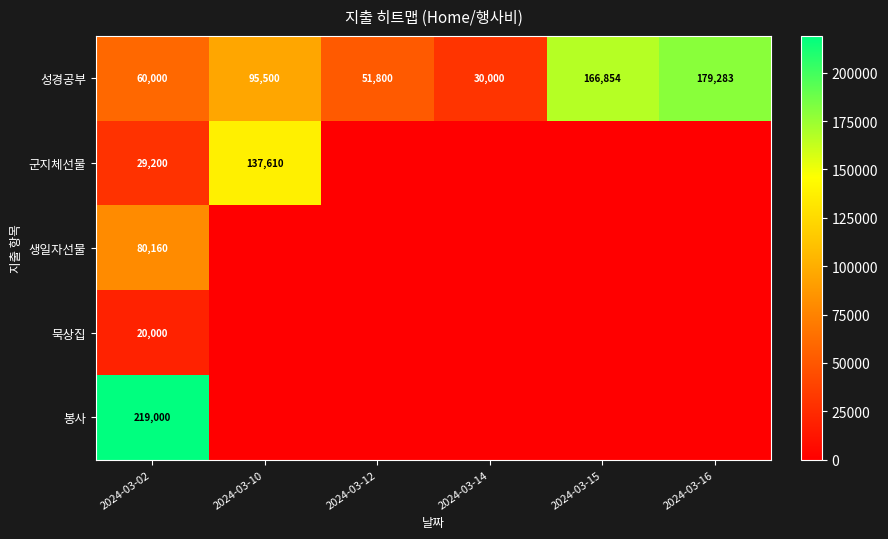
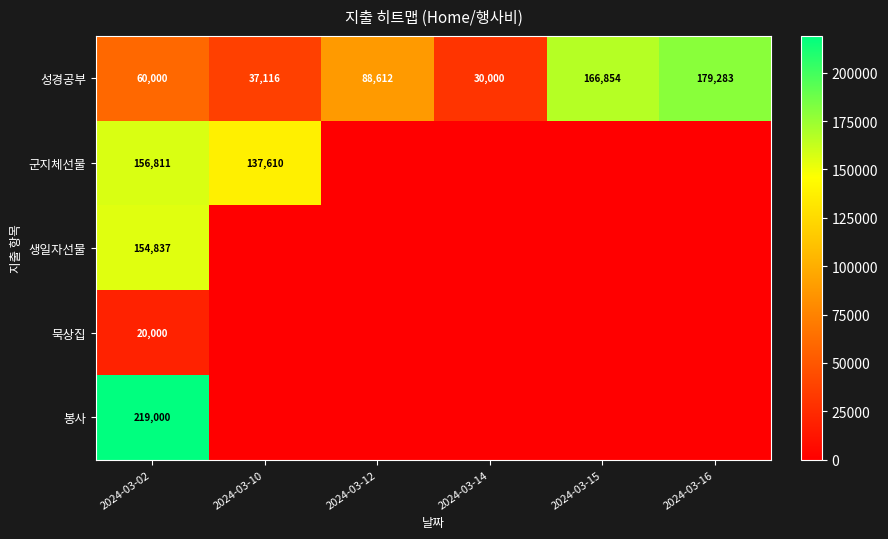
  {
    "성경공부": {
      "2024-03-02": "60,000",
-     "2024-03-10": "95,500",
-     "2024-03-12": "51,800",
+     "2024-03-10": "37,116",
+     "2024-03-12": "88,612",
      "2024-03-14": "30,000",
      "2024-03-15": "166,854",
      "2024-03-16": "179,283"
    },
    "군지체선물": {
-     "2024-03-02": "29,200",
+     "2024-03-02": "156,811",
      "2024-03-10": "137,610"
    },
    "생일자선물": {
-     "2024-03-02": "80,160"
+     "2024-03-02": "154,837"
    },
    "묵상집": {
      "2024-03-02": "20,000"
    },
    "봉사": {
      "2024-03-02": "219,000"
    }
  }
